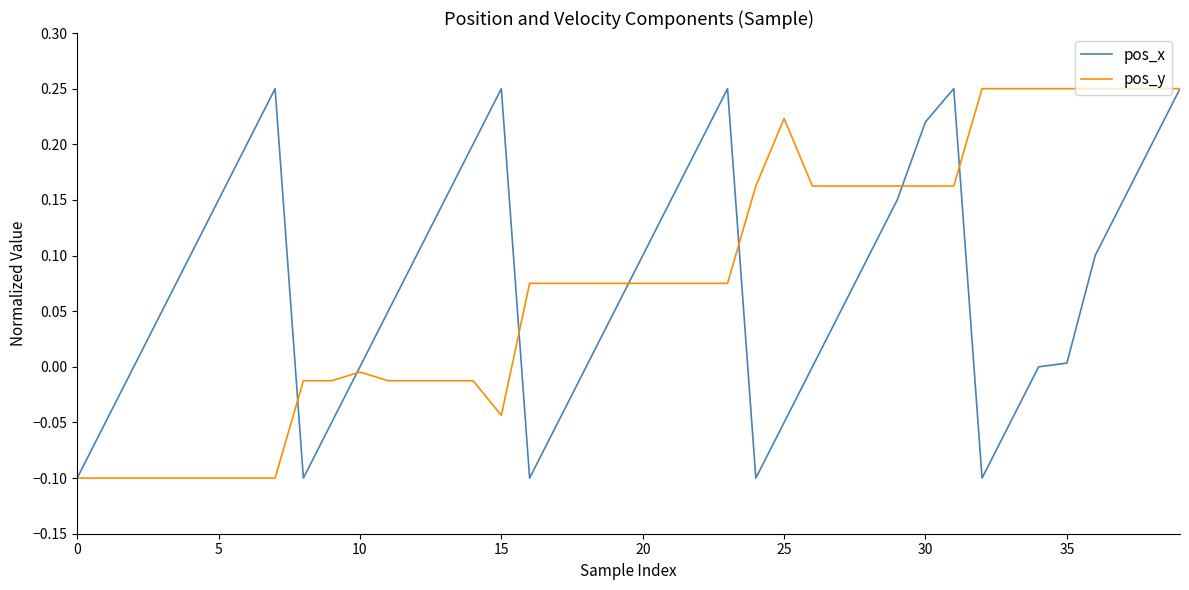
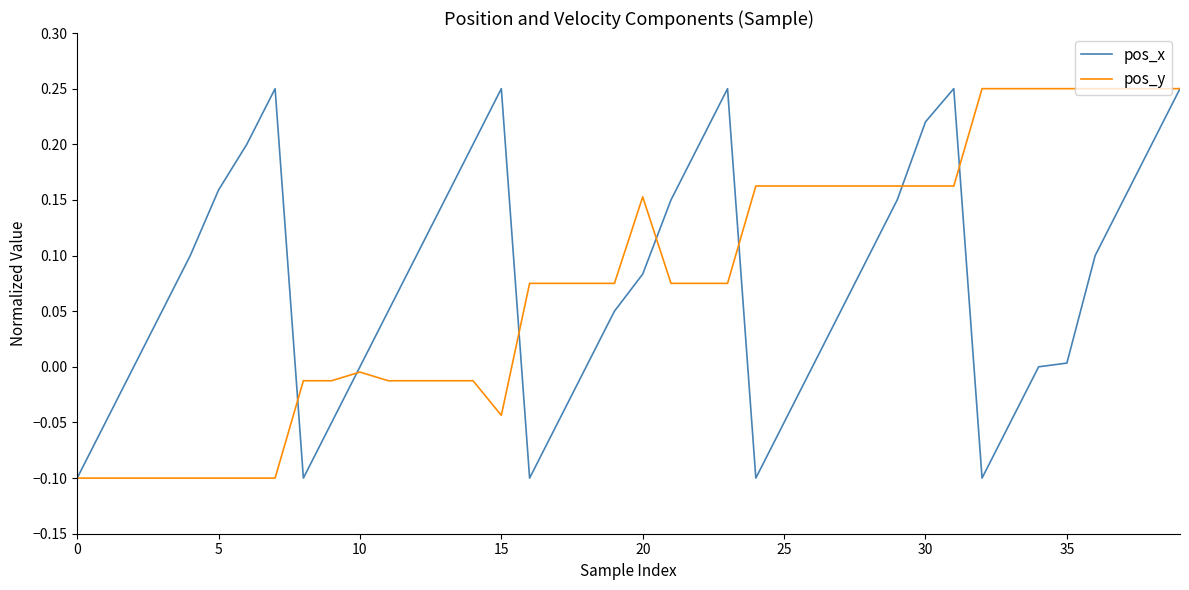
  {
    "pos_x": {
-     "5": 0.150,
+     "5": 0.159,
      "10": 0.000,
      "15": 0.250,
-     "20": 0.100,
+     "20": 0.083,
      "25": -0.050,
      "30": 0.220,
      "35": 0.003
    },
    "pos_y": {
      "5": -0.100,
      "10": -0.005,
      "15": -0.044,
-     "20": 0.075,
-     "25": 0.223,
+     "20": 0.153,
+     "25": 0.162,
      "30": 0.162,
      "35": 0.250
    }
  }
